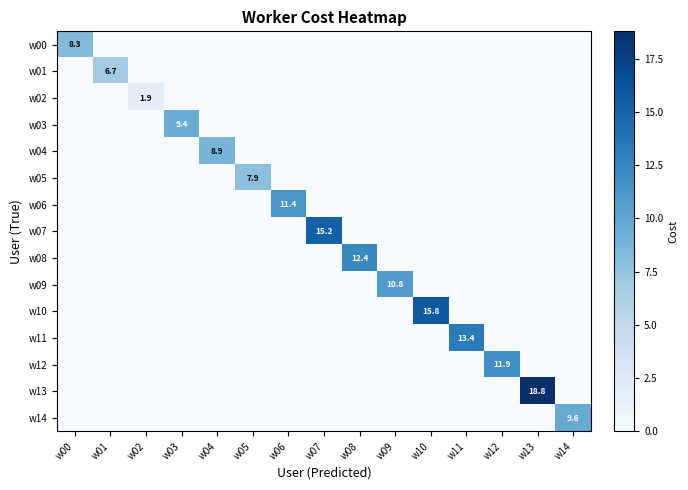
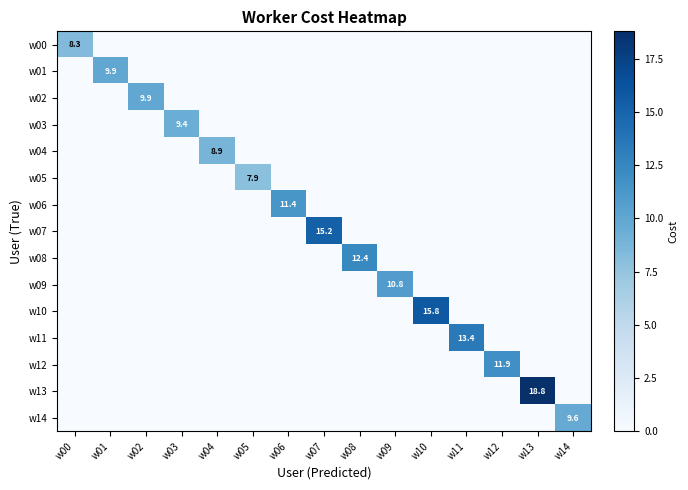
  {
    "w00": {
      "w00": 8.3
    },
    "w01": {
-     "w01": 6.7
+     "w01": 9.9
    },
    "w02": {
-     "w02": 1.9
+     "w02": 9.9
    },
    "w03": {
      "w03": 9.4
    },
    "w04": {
      "w04": 8.9
    },
    "w05": {
      "w05": 7.9
    },
    "w06": {
      "w06": 11.4
    },
    "w07": {
      "w07": 15.2
    },
    "w08": {
      "w08": 12.4
    },
    "w09": {
      "w09": 10.8
    },
    "w10": {
      "w10": 15.8
    },
    "w11": {
      "w11": 13.4
    },
    "w12": {
      "w12": 11.9
    },
    "w13": {
      "w13": 18.8
    },
    "w14": {
      "w14": 9.6
    }
  }
